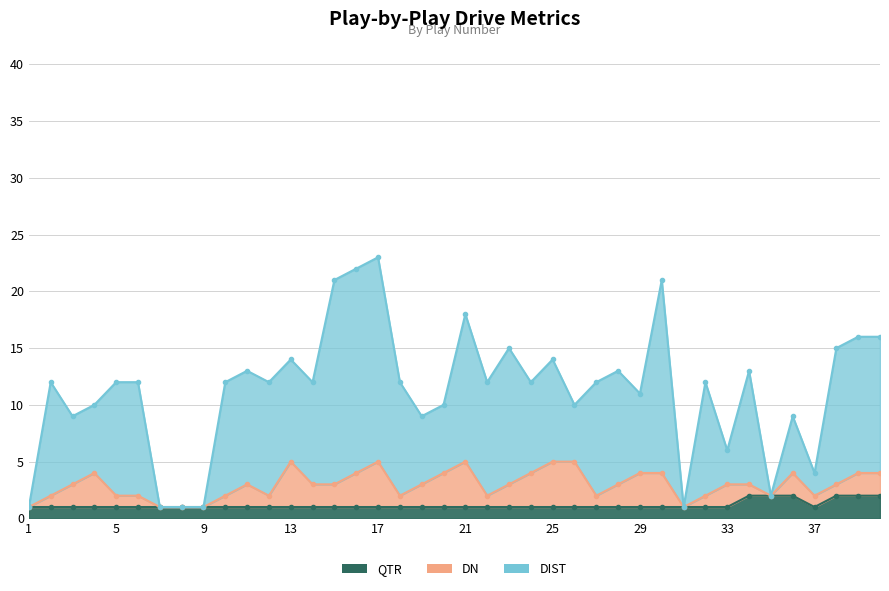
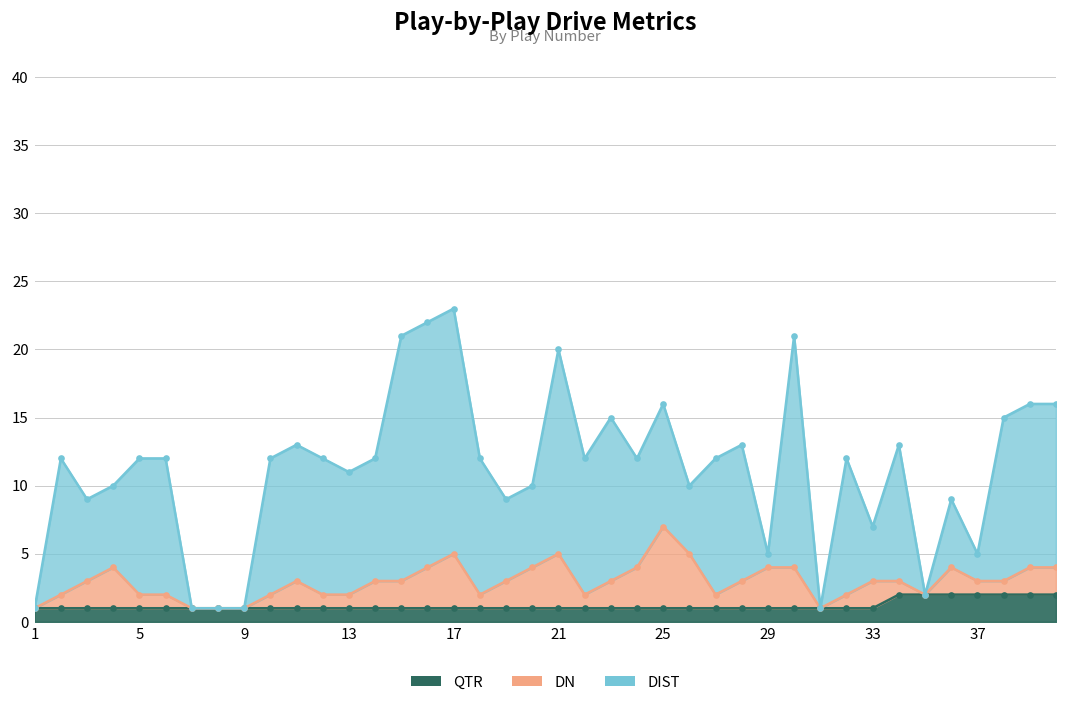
  {
    "QTR": {
      "5": 1,
      "13": 1,
      "17": 1,
      "21": 1,
      "25": 1,
      "29": 1,
      "33": 1,
-     "37": 1
+     "37": 2
    },
    "DN": {
      "5": 2,
-     "13": 4,
+     "13": 1,
      "17": 5,
      "21": 5,
-     "25": 4,
+     "25": 6,
      "29": 4,
      "33": 3
    },
    "DIST": {
      "5": 12,
      "17": 23,
-     "21": 13,
-     "29": 7,
-     "33": 3
+     "21": 15,
+     "29": 1,
+     "33": 4
    }
  }
